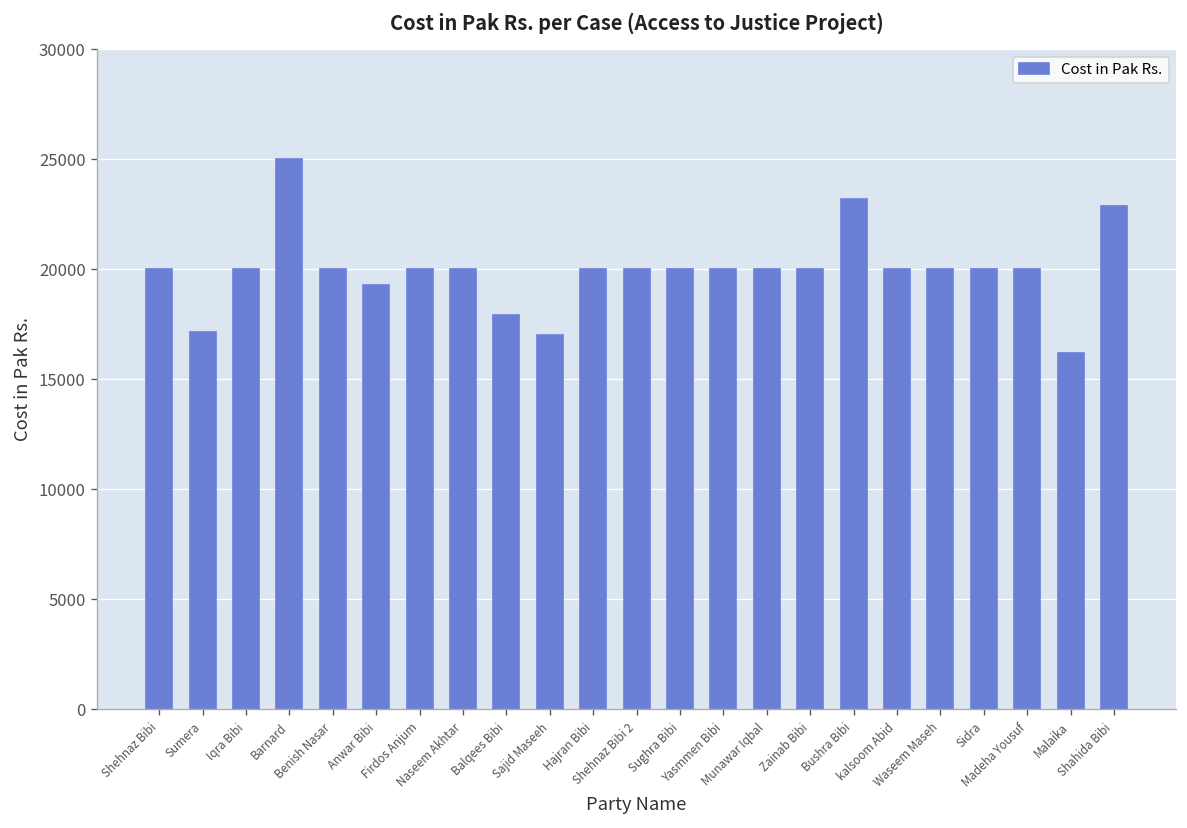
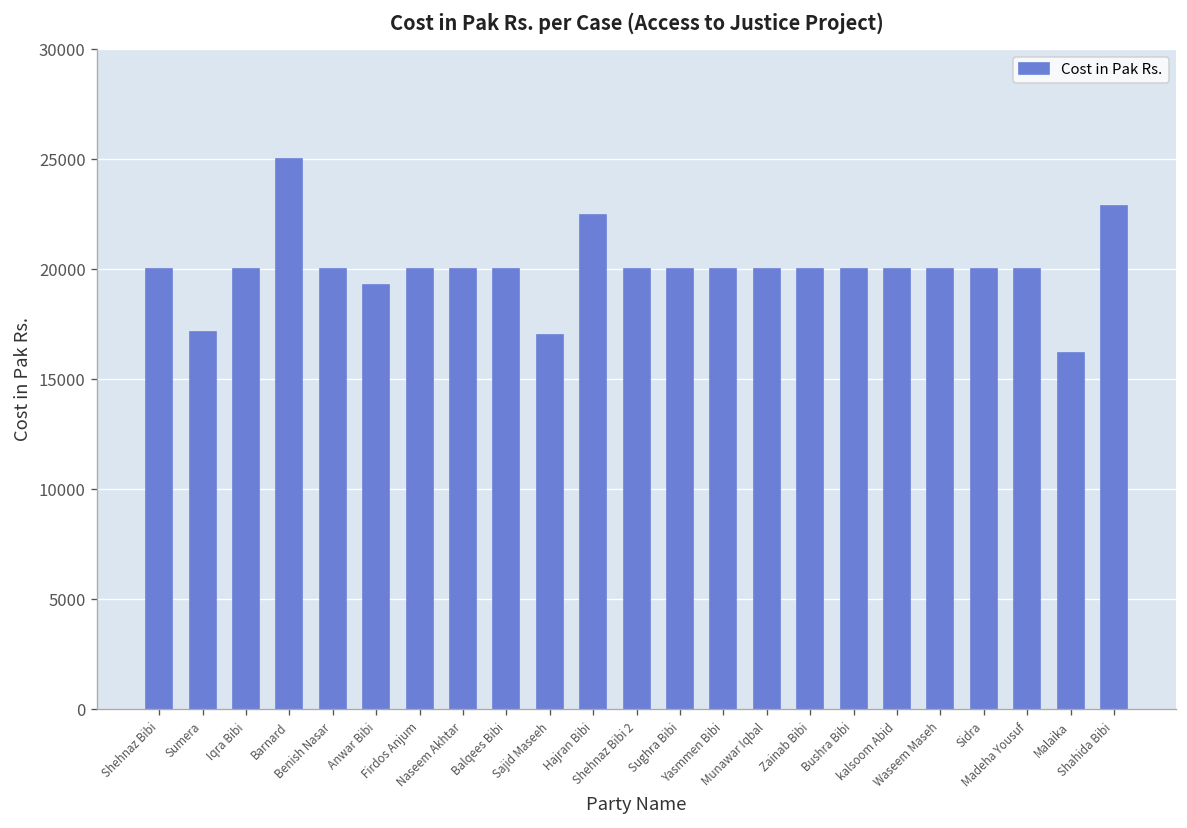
  {
    "Shehnaz Bibi": 20000,
    "Sumera": 17200,
    "Iqra Bibi": 20000,
    "Barnard": 25000,
    "Benish Nasar": 20000,
    "Anwar Bibi": 19300,
    "Firdos Anjum": 20000,
    "Naseem Akhtar": 20000,
-   "Balqees Bibi": 17900,
+   "Balqees Bibi": 20000,
    "Sajid Maseeh": 17000,
-   "Hajran Bibi": 20000,
+   "Hajran Bibi": 22500,
    "Shehnaz Bibi 2": 20000,
    "Sughra Bibi": 20000,
    "Yasmmen Bibi": 20000,
    "Munawar Iqbal": 20000,
    "Zainab Bibi": 20000,
-   "Bushra Bibi": 23200,
+   "Bushra Bibi": 20000,
    "kalsoom Abid": 20000,
    "Waseem Maseh": 20000,
    "Sidra": 20000,
    "Madeha Yousuf": 20000,
    "Malaika": 16200,
    "Shahida Bibi": 22900
  }
